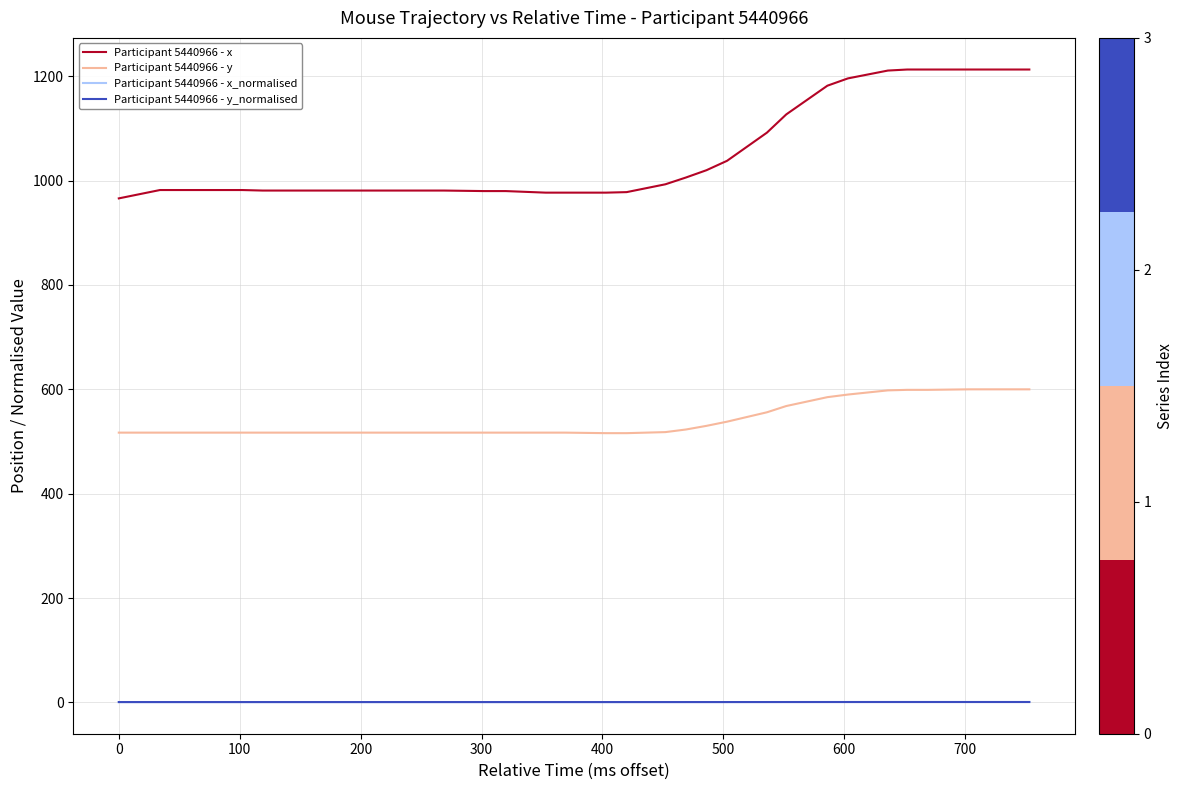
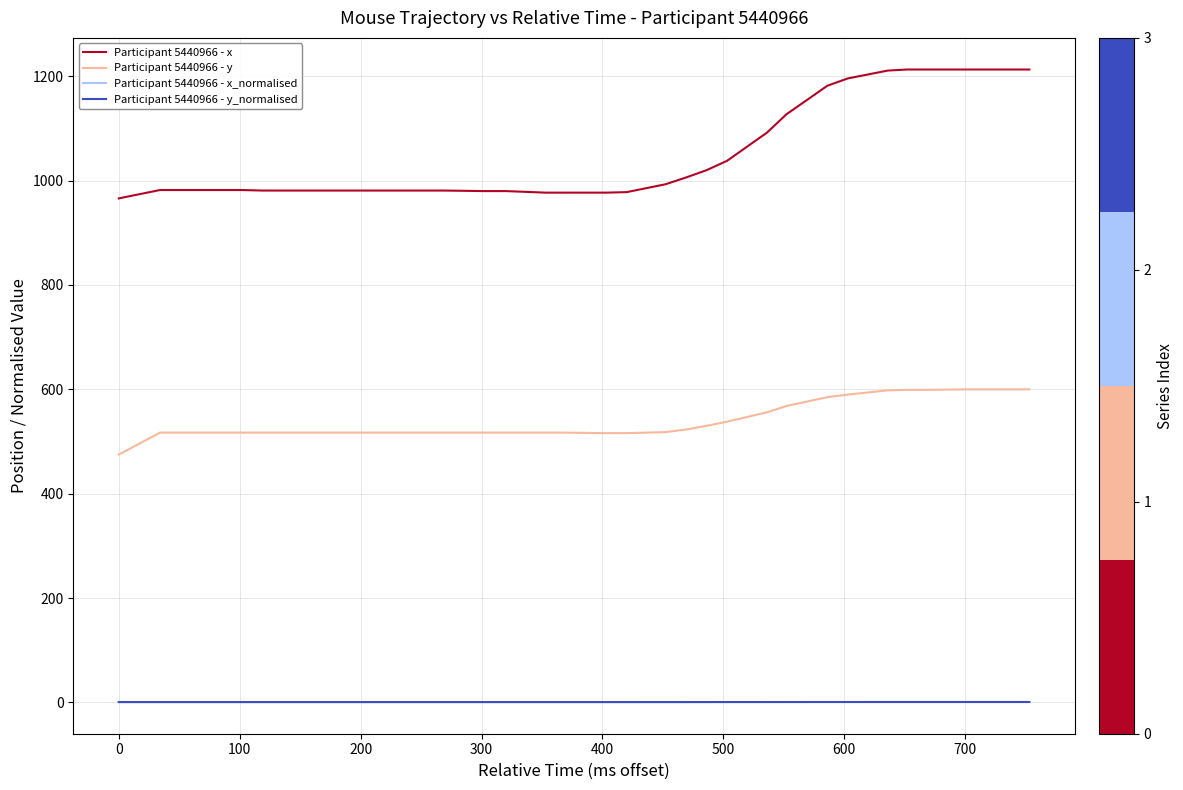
  {
    "Participant 5440966 - x": {
      "0": 970
    },
    "Participant 5440966 - y": {
-     "0": 520
+     "0": 480
    },
    "Participant 5440966 - y_normalised": {
      "0": 0
    }
  }
